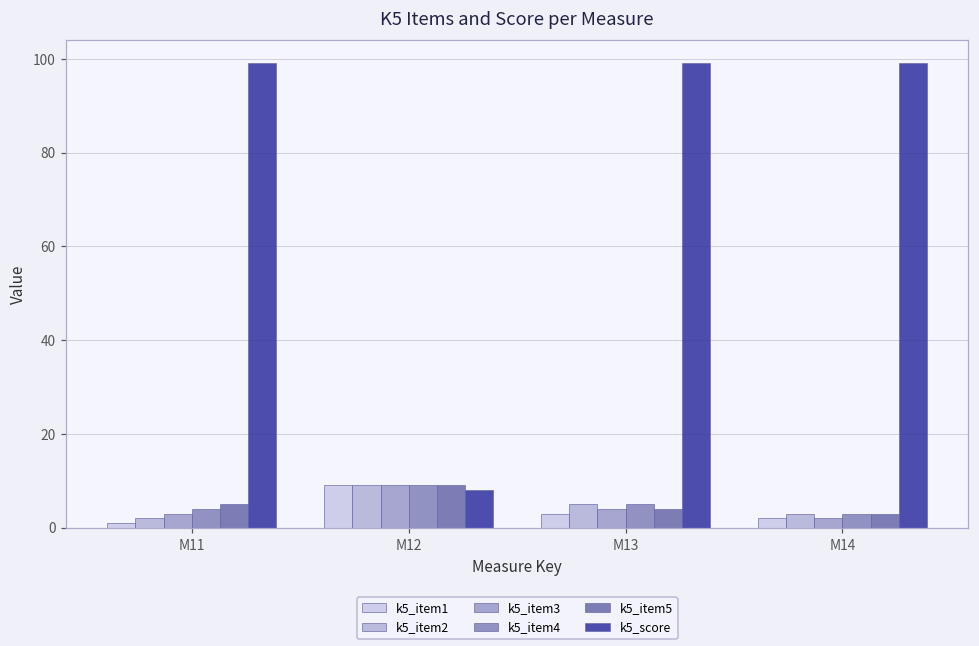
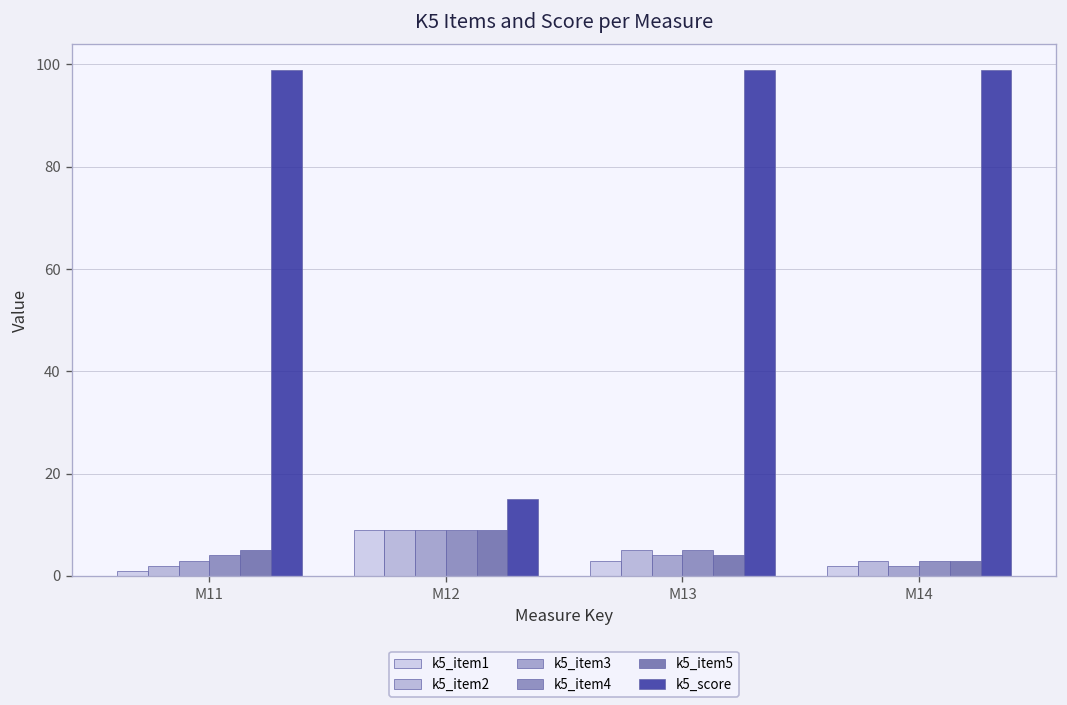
  {
    "k5_score": {
      "M11": 99,
-     "M12": 8,
+     "M12": 15,
      "M13": 99,
      "M14": 99
    }
  }
